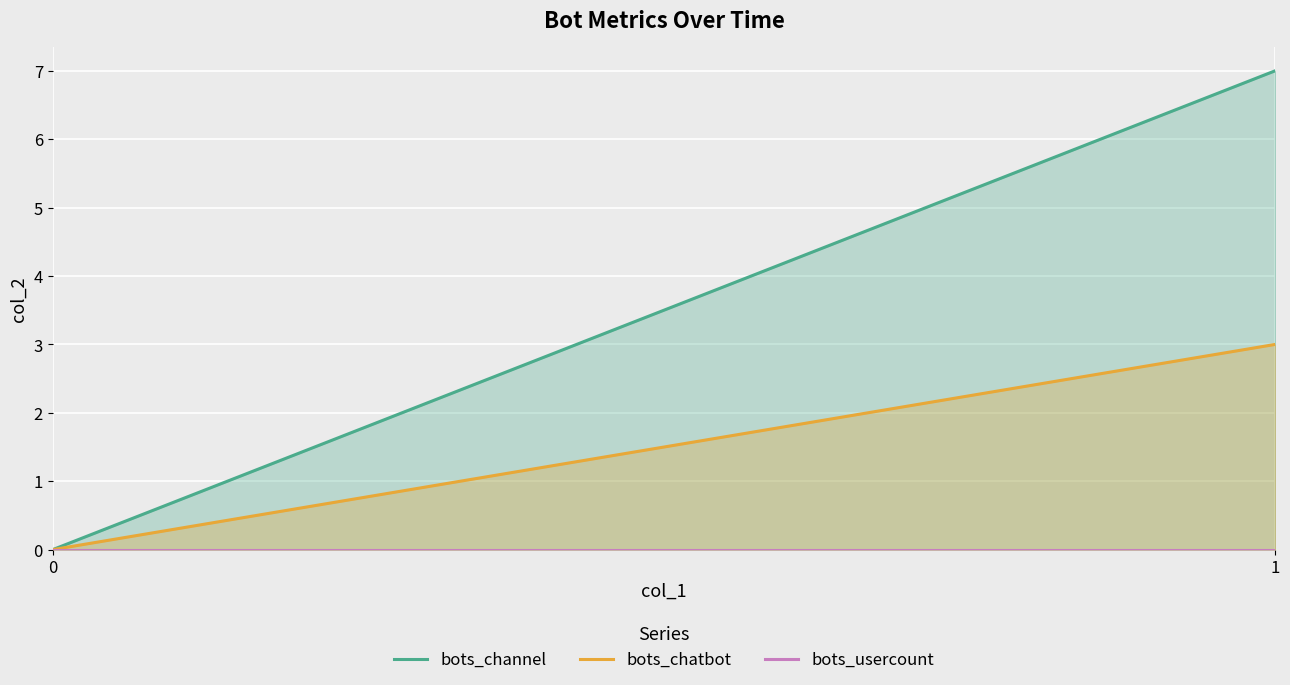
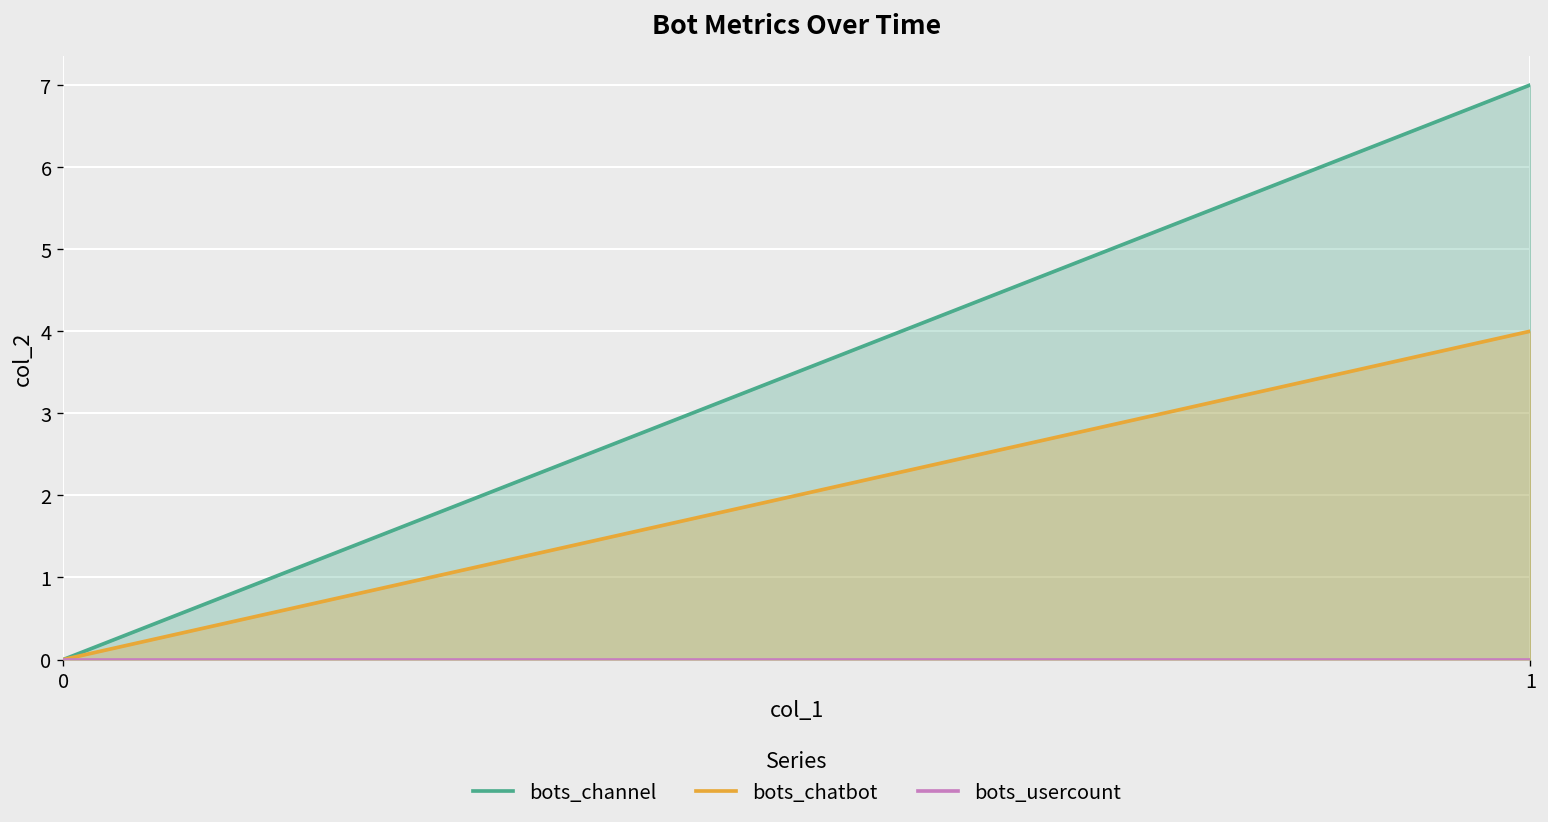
  {
    "bots_channel": {
      "1": 7
    },
    "bots_chatbot": {
-     "1": 3
+     "1": 4
    },
    "bots_usercount": {
      "1": 0
    }
  }
